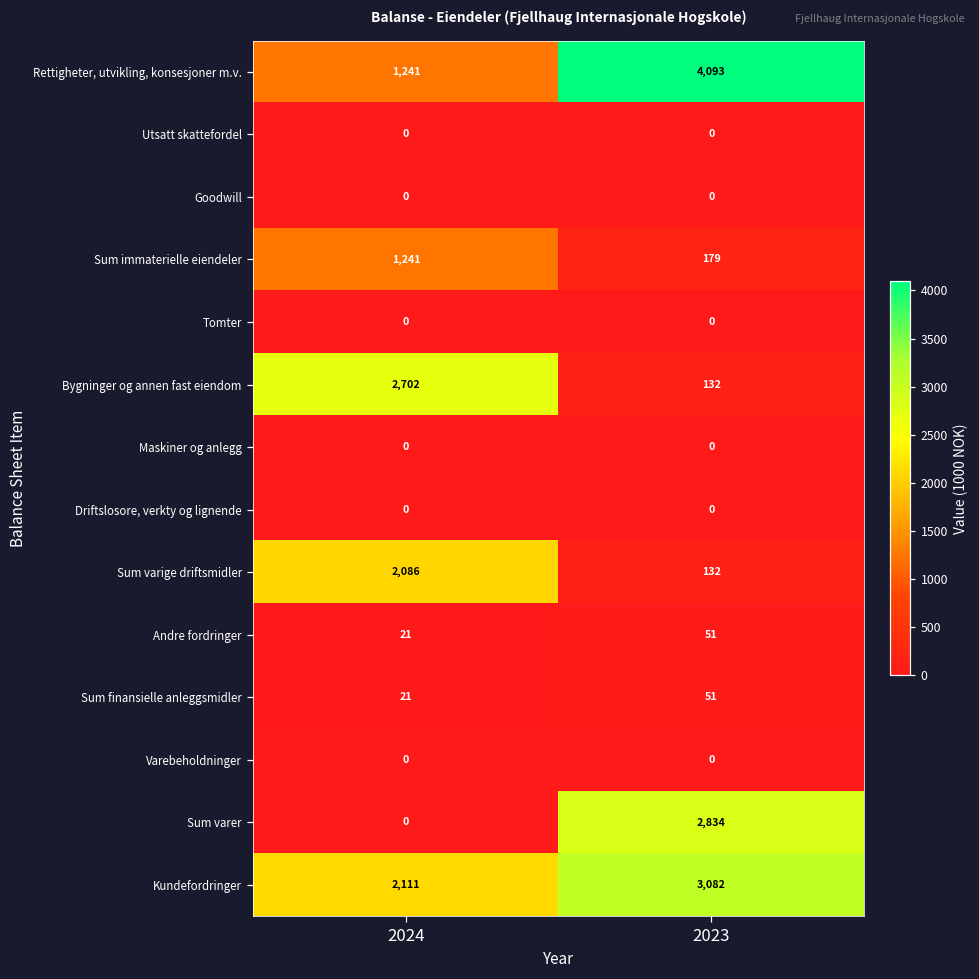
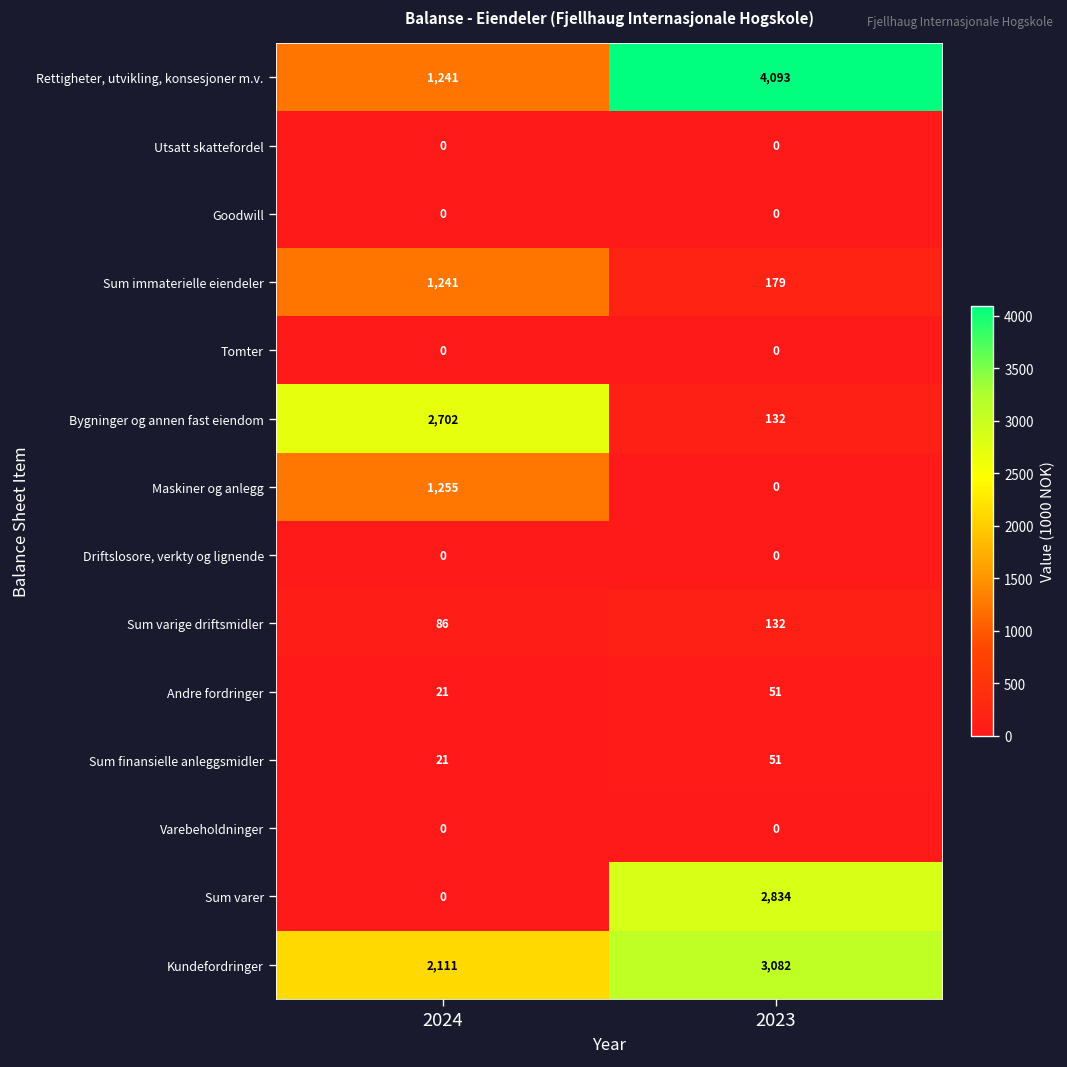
  {
    "Rettigheter, utvikling, konsesjoner m.v.": {
      "2024": "1,241",
      "2023": "4,093"
    },
    "Utsatt skattefordel": {
      "2024": "0",
      "2023": "0"
    },
    "Goodwill": {
      "2024": "0",
      "2023": "0"
    },
    "Sum immaterielle eiendeler": {
      "2024": "1,241",
      "2023": "179"
    },
    "Tomter": {
      "2024": "0",
      "2023": "0"
    },
    "Bygninger og annen fast eiendom": {
      "2024": "2,702",
      "2023": "132"
    },
    "Maskiner og anlegg": {
-     "2024": "0",
+     "2024": "1,255",
      "2023": "0"
    },
    "Driftslosore, verkty og lignende": {
      "2024": "0",
      "2023": "0"
    },
    "Sum varige driftsmidler": {
-     "2024": "2,086",
+     "2024": "86",
      "2023": "132"
    },
    "Andre fordringer": {
      "2024": "21",
      "2023": "51"
    },
    "Sum finansielle anleggsmidler": {
      "2024": "21",
      "2023": "51"
    },
    "Varebeholdninger": {
      "2024": "0",
      "2023": "0"
    },
    "Sum varer": {
      "2024": "0",
      "2023": "2,834"
    },
    "Kundefordringer": {
      "2024": "2,111",
      "2023": "3,082"
    }
  }
